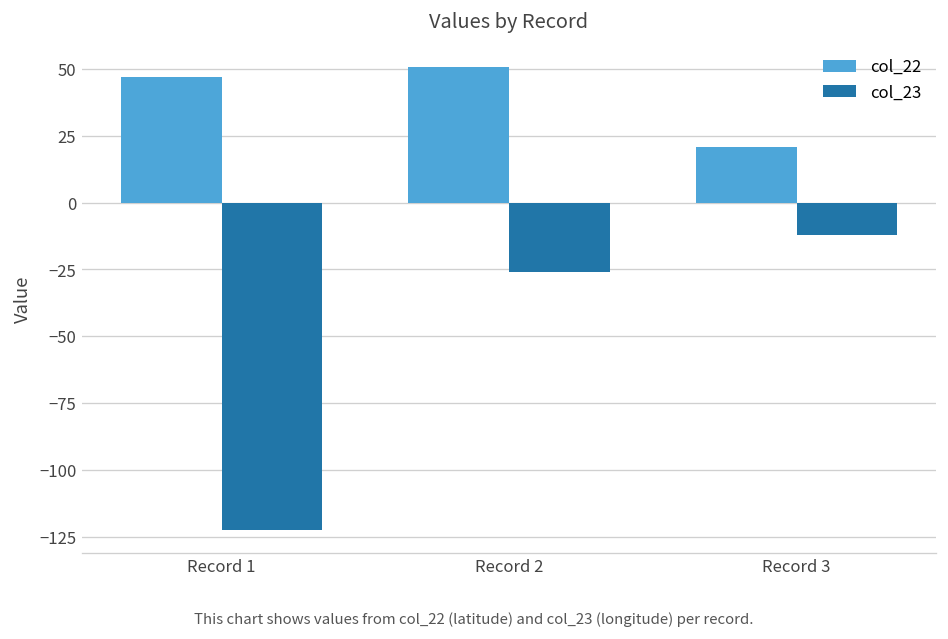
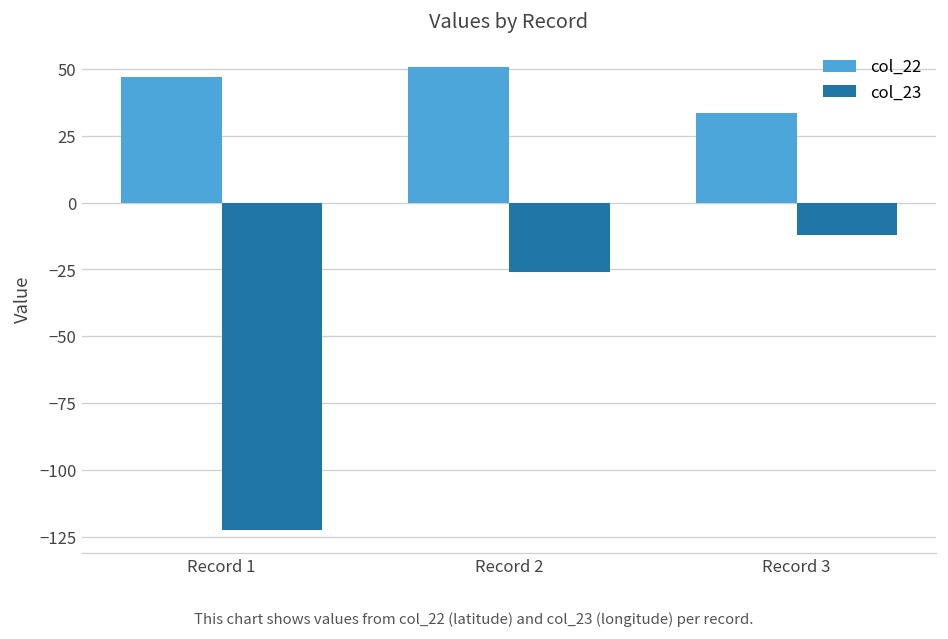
  {
    "col_22": {
      "Record 1": 47,
      "Record 2": 51,
-     "Record 3": 21
+     "Record 3": 34
    },
    "col_23": {
      "Record 1": -122,
      "Record 2": -26,
      "Record 3": -12
    }
  }
